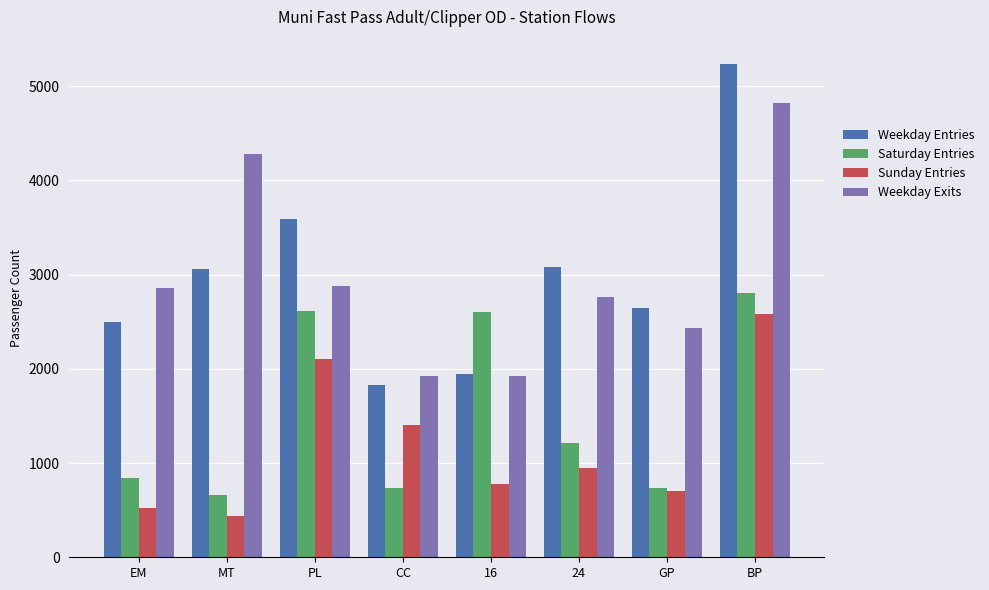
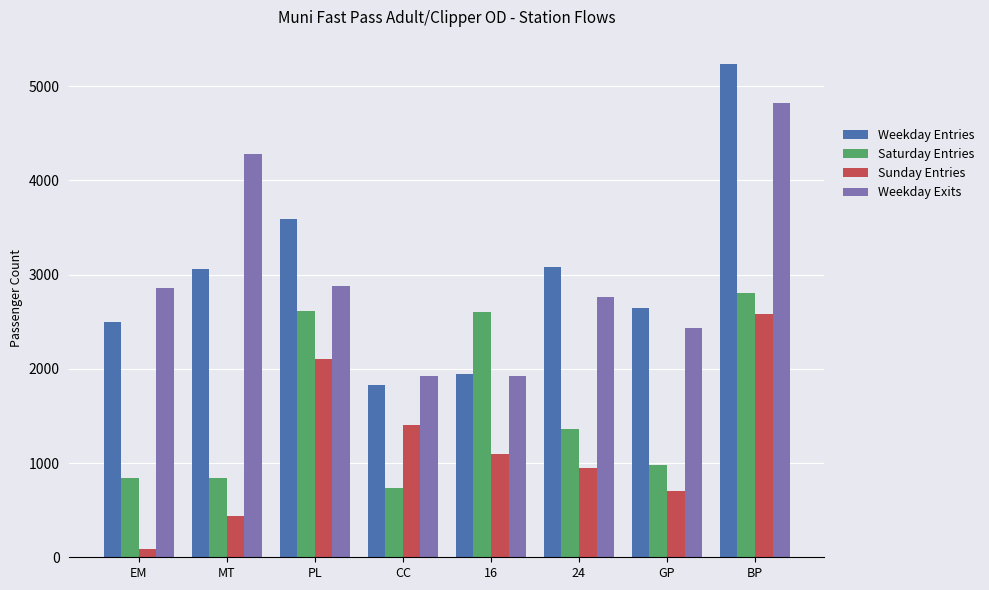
  {
    "Saturday Entries": {
      "EM": 800,
-     "MT": 700,
+     "MT": 800,
      "PL": 2600,
      "CC": 700,
      "16": 2600,
-     "24": 1200,
-     "GP": 700,
+     "24": 1400,
+     "GP": 1000,
      "BP": 2800
    },
    "Sunday Entries": {
-     "EM": 500,
+     "EM": 100,
      "MT": 400,
      "PL": 2100,
      "CC": 1400,
-     "16": 800,
+     "16": 1100,
      "24": 900,
      "GP": 700,
      "BP": 2600
    }
  }
